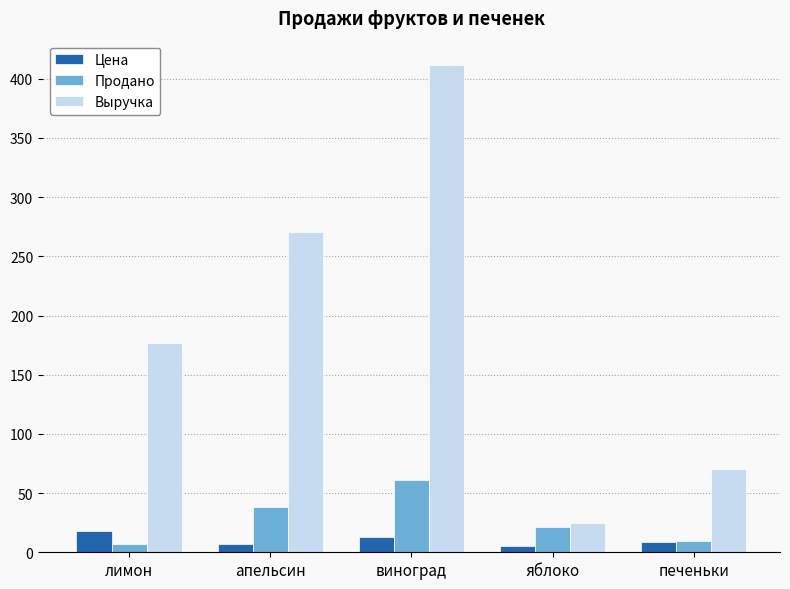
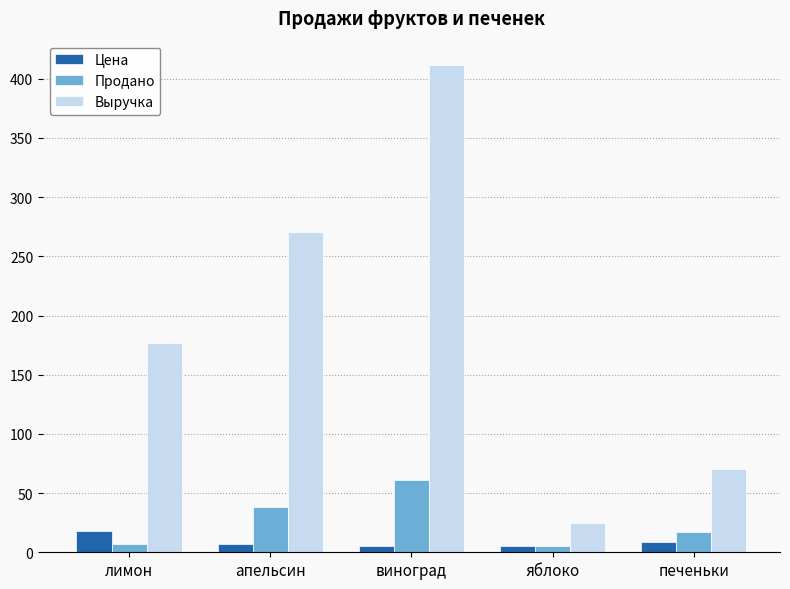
  {
    "Цена": {
      "лимон": 18,
      "апельсин": 7,
-     "виноград": 13,
+     "виноград": 5,
      "яблоко": 5,
      "печеньки": 9
    },
    "Продано": {
      "лимон": 7,
      "апельсин": 39,
      "виноград": 61,
-     "яблоко": 21,
-     "печеньки": 9
+     "яблоко": 5,
+     "печеньки": 17
    },
    "Выручка": {
      "лимон": 177,
      "апельсин": 271,
      "виноград": 412,
      "яблоко": 24,
      "печеньки": 70
    }
  }
